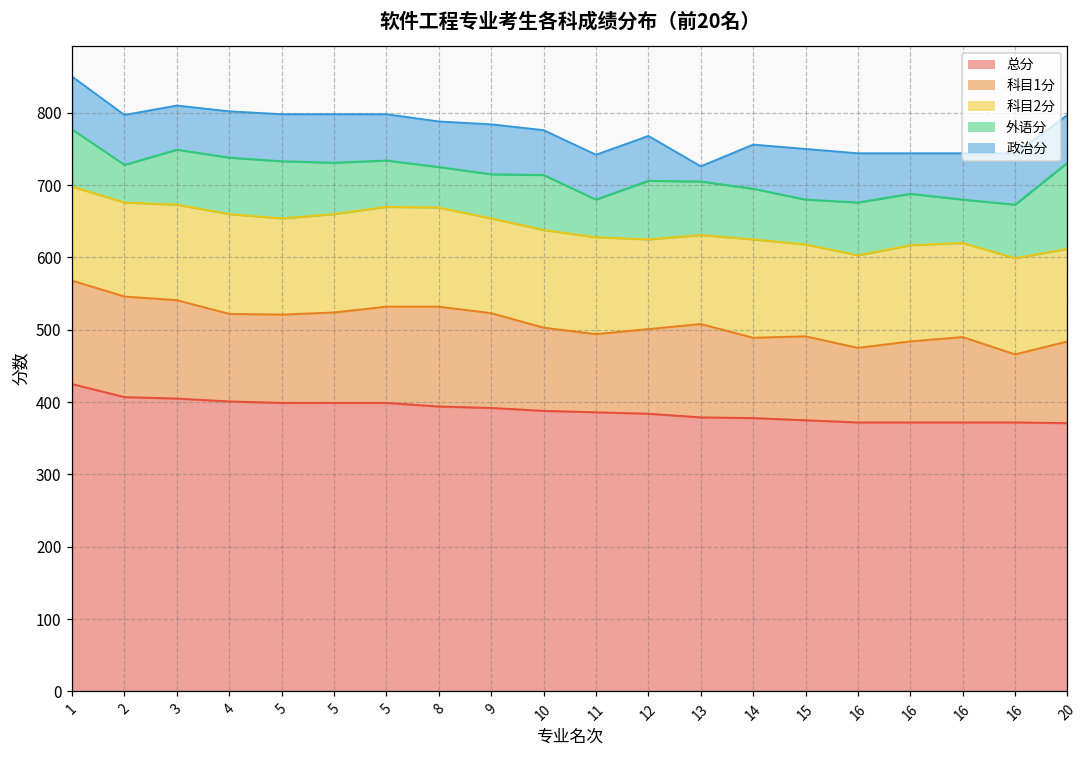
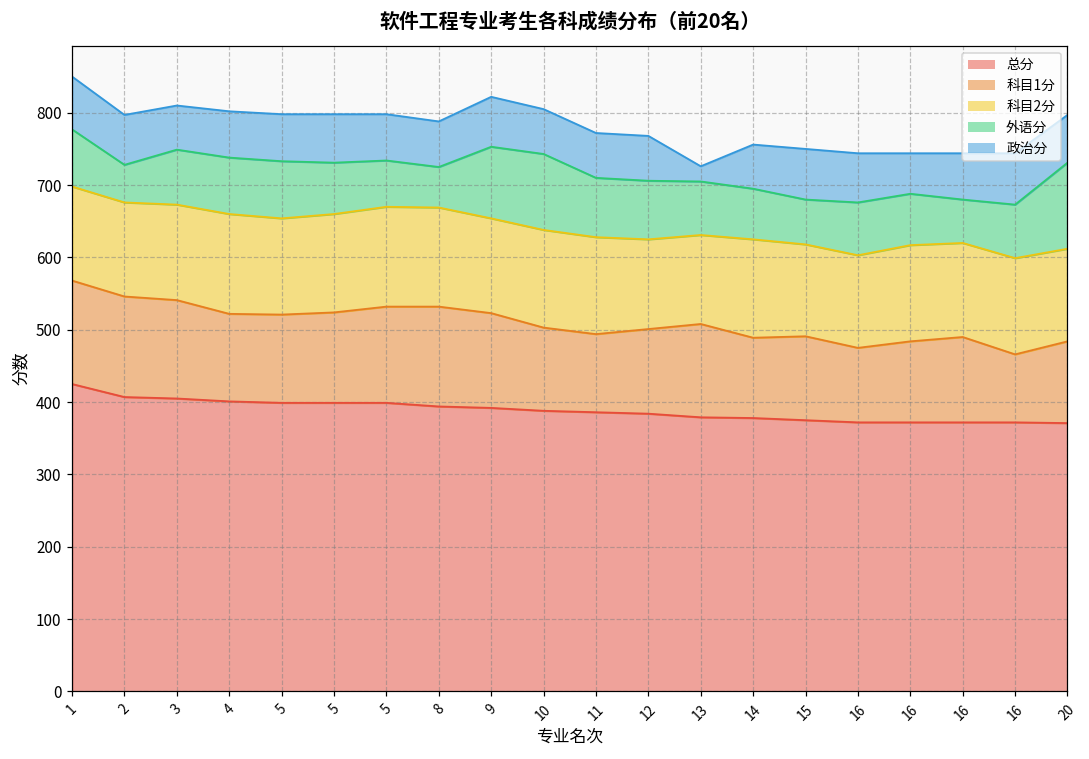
  {
    "外语分": {
      "1": 80,
      "2": 50,
      "3": 80,
      "4": 80,
      "8": 60,
-     "9": 60,
-     "10": 80,
-     "11": 50,
+     "9": 100,
+     "10": 110,
+     "11": 80,
      "12": 80,
      "13": 70,
      "14": 70,
      "15": 60,
      "20": 120
    },
    "政治分": {
      "1": 70,
      "2": 70,
      "3": 60,
      "4": 60,
      "8": 60,
      "9": 70,
      "10": 60,
      "11": 60,
      "12": 60,
      "13": 20,
      "14": 60,
      "15": 70,
      "20": 70
    }
  }
